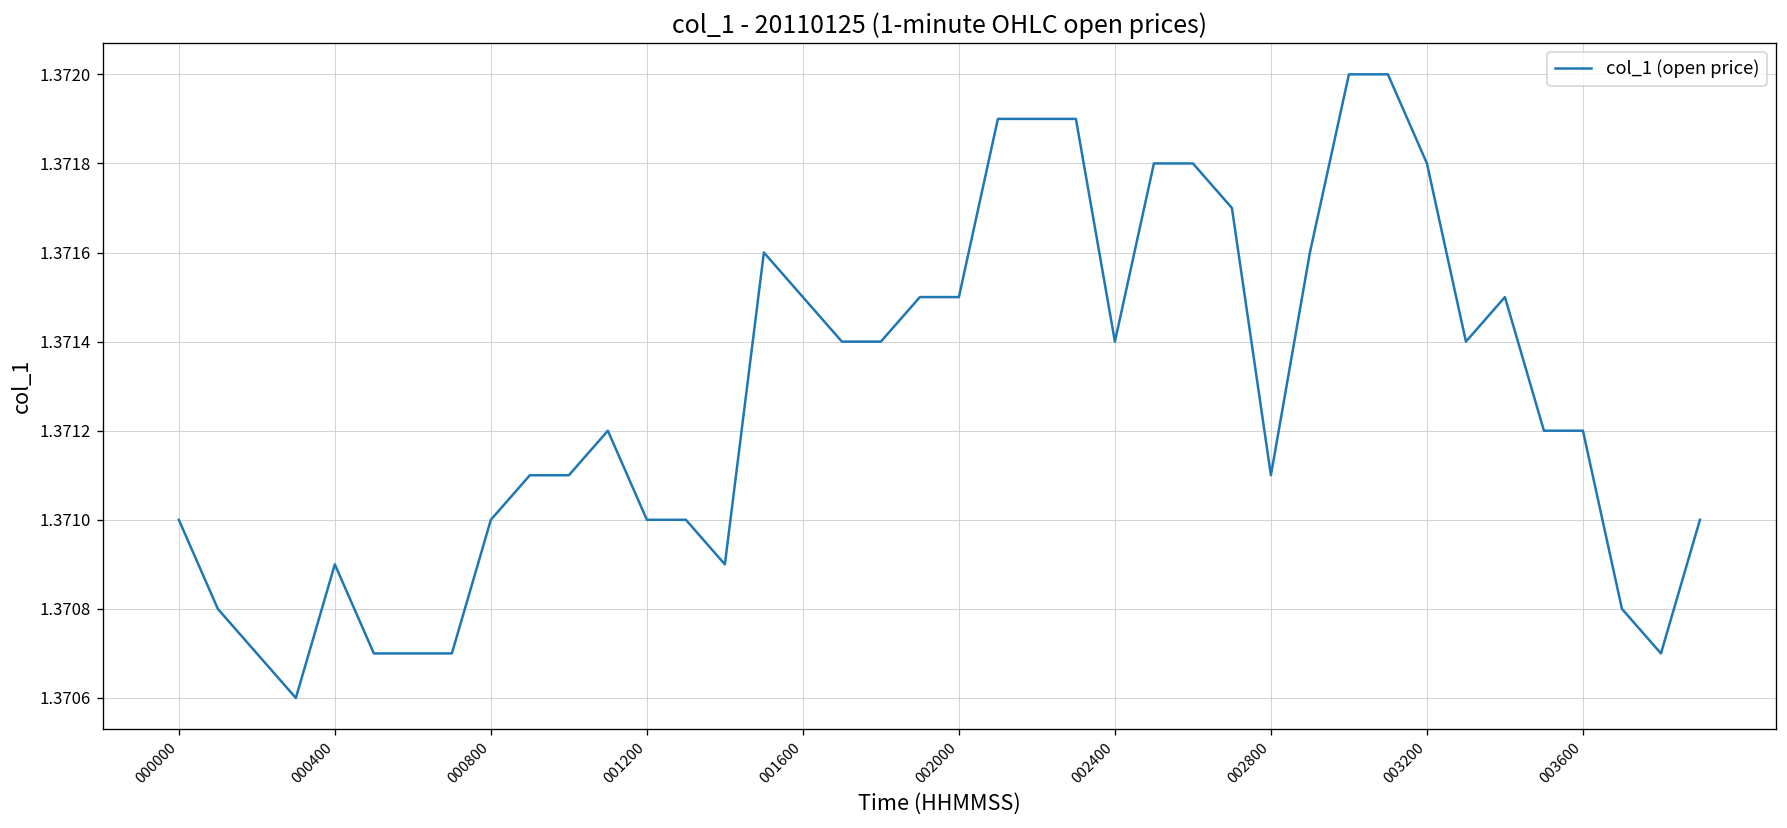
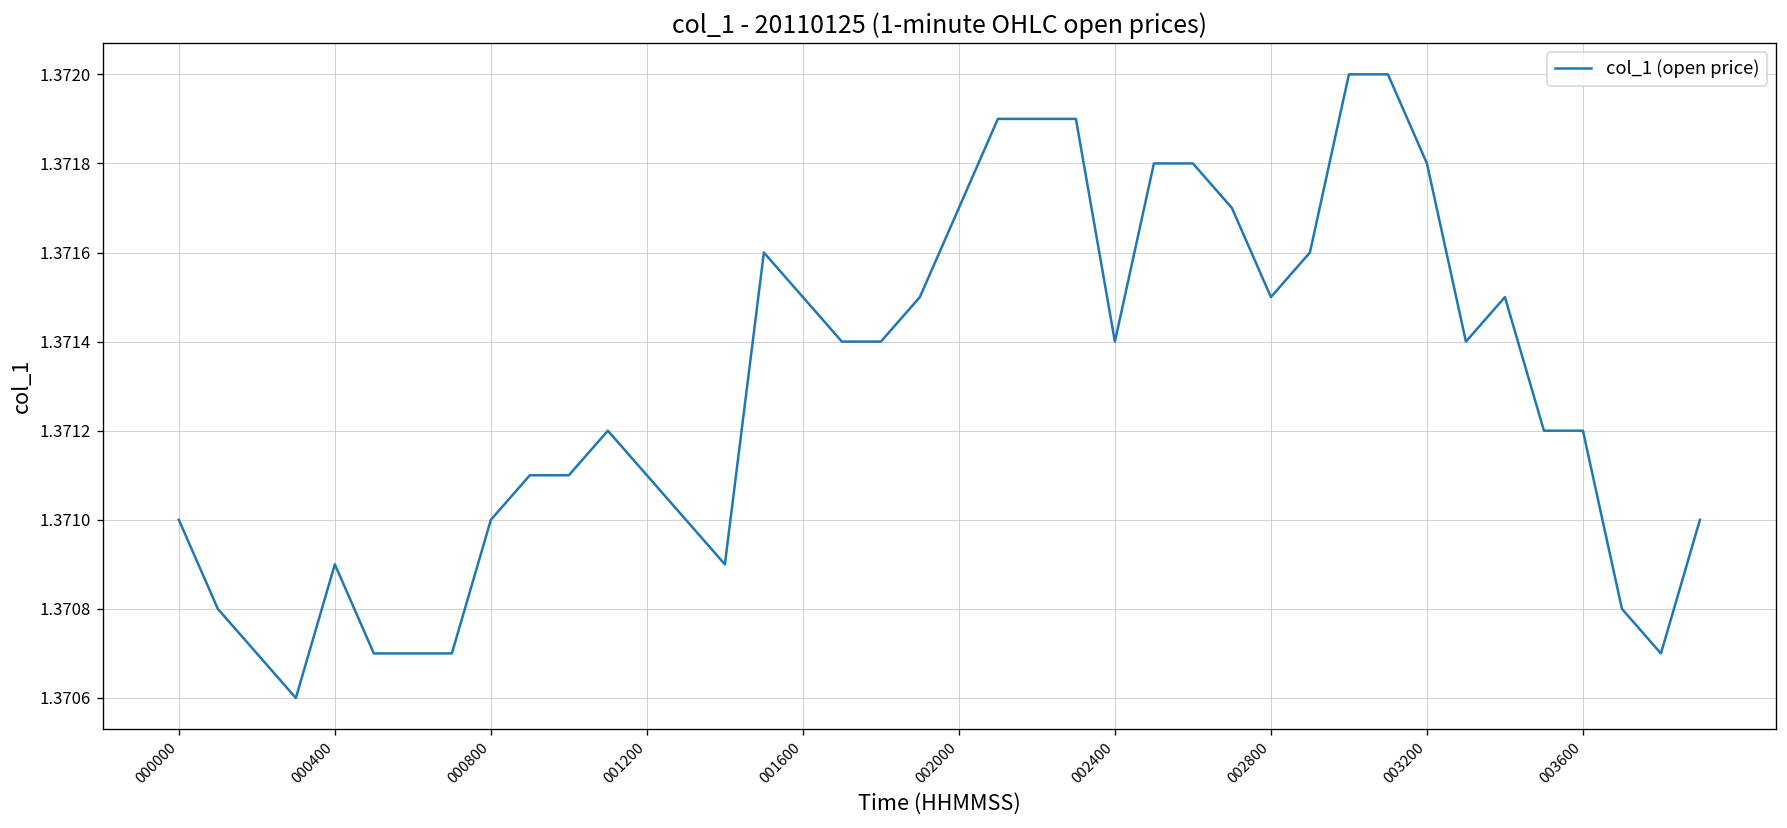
  {
    "000000": 1.3710,
    "000400": 1.3709,
    "000800": 1.3710,
-   "001200": 1.3710,
+   "001200": 1.3711,
    "001600": 1.3715,
-   "002000": 1.3715,
+   "002000": 1.3717,
    "002400": 1.3714,
-   "002800": 1.3711,
+   "002800": 1.3715,
    "003200": 1.3718,
    "003600": 1.3712
  }
